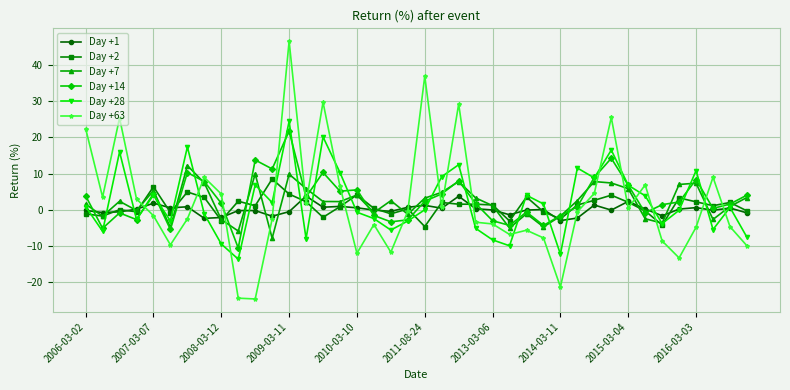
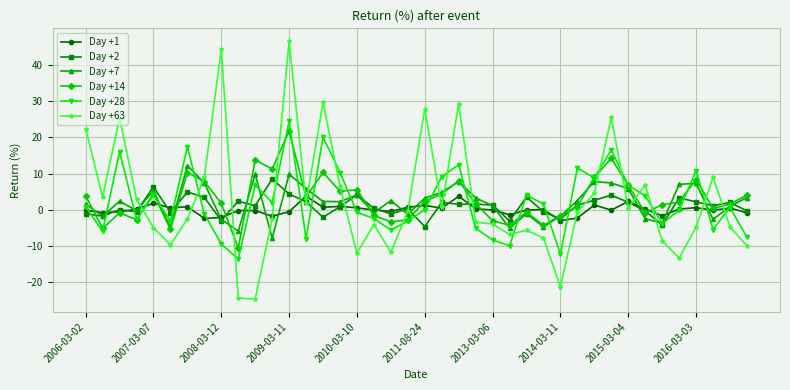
  {
    "Day +63": {
      "2006-03-02": 22,
-     "2007-03-07": -2,
-     "2008-03-12": 4,
+     "2007-03-07": -5,
+     "2008-03-12": 44,
      "2009-03-11": 46,
      "2010-03-10": -12,
-     "2011-08-24": 37,
+     "2011-08-24": 28,
      "2013-03-06": -4,
      "2014-03-11": -21,
      "2015-03-04": 0,
      "2016-03-03": -5
    }
  }
